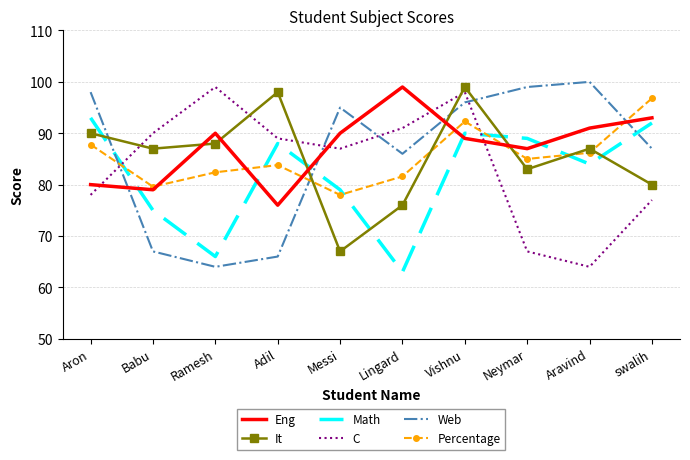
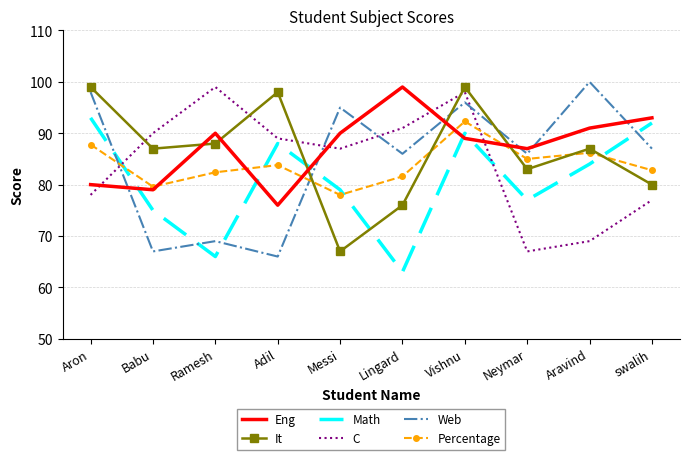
  {
    "Eng": {
      "Aron": 80,
      "Babu": 79,
      "Ramesh": 90,
      "Adil": 76,
      "Messi": 90,
      "Lingard": 99,
      "Vishnu": 89,
      "Neymar": 87,
      "Aravind": 91,
      "swalih": 93
    },
    "It": {
-     "Aron": 90,
+     "Aron": 99,
      "Babu": 87,
      "Ramesh": 88,
      "Adil": 98,
      "Messi": 67,
      "Lingard": 76,
      "Vishnu": 99,
      "Neymar": 83,
      "Aravind": 87,
      "swalih": 80
    },
    "Math": {
      "Aron": 93,
      "Babu": 75,
      "Ramesh": 66,
      "Adil": 88,
      "Messi": 79,
      "Lingard": 63,
      "Vishnu": 90,
-     "Neymar": 89,
+     "Neymar": 77,
      "Aravind": 84,
      "swalih": 92
    },
    "C": {
      "Aron": 78,
      "Babu": 90,
      "Ramesh": 99,
      "Adil": 89,
      "Messi": 87,
      "Lingard": 91,
      "Vishnu": 98,
      "Neymar": 67,
-     "Aravind": 64,
+     "Aravind": 69,
      "swalih": 77
    },
    "Web": {
      "Aron": 98,
      "Babu": 67,
-     "Ramesh": 64,
+     "Ramesh": 69,
      "Adil": 66,
      "Messi": 95,
      "Lingard": 86,
      "Vishnu": 96,
-     "Neymar": 99,
+     "Neymar": 86,
      "Aravind": 100,
      "swalih": 87
    },
    "Percentage": {
      "Aron": 88,
      "Babu": 80,
      "Ramesh": 82,
      "Adil": 84,
      "Messi": 78,
      "Lingard": 82,
      "Vishnu": 92,
      "Neymar": 85,
      "Aravind": 86,
-     "swalih": 97
+     "swalih": 83
    }
  }
